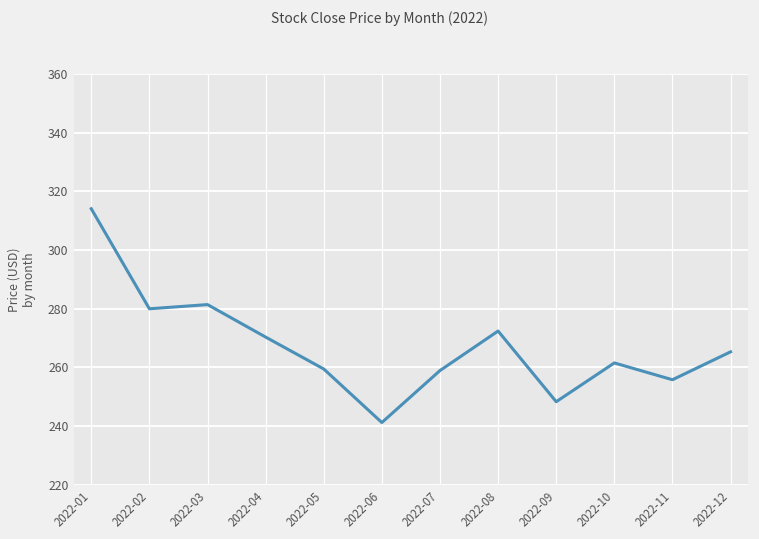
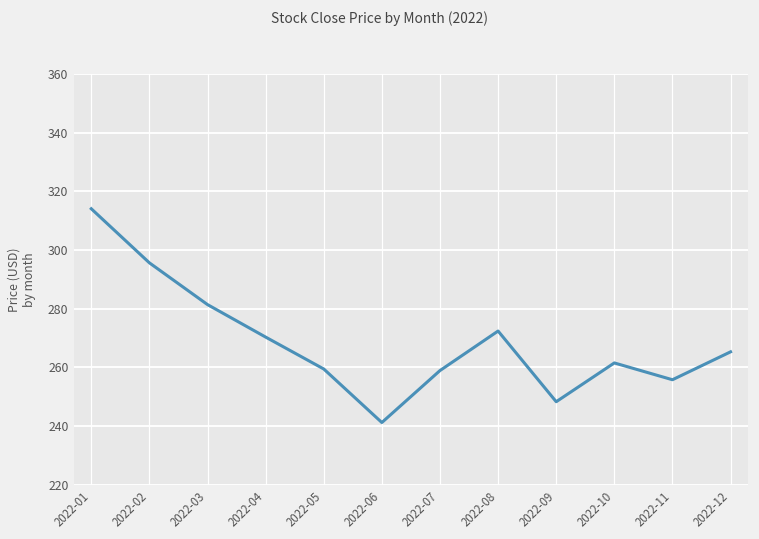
  {
    "2022-01": 314,
-   "2022-02": 280,
+   "2022-02": 296,
    "2022-03": 281,
    "2022-04": 270,
    "2022-05": 259,
    "2022-06": 241,
    "2022-07": 259,
    "2022-08": 272,
    "2022-09": 248,
    "2022-10": 262,
    "2022-11": 256,
    "2022-12": 265
  }
